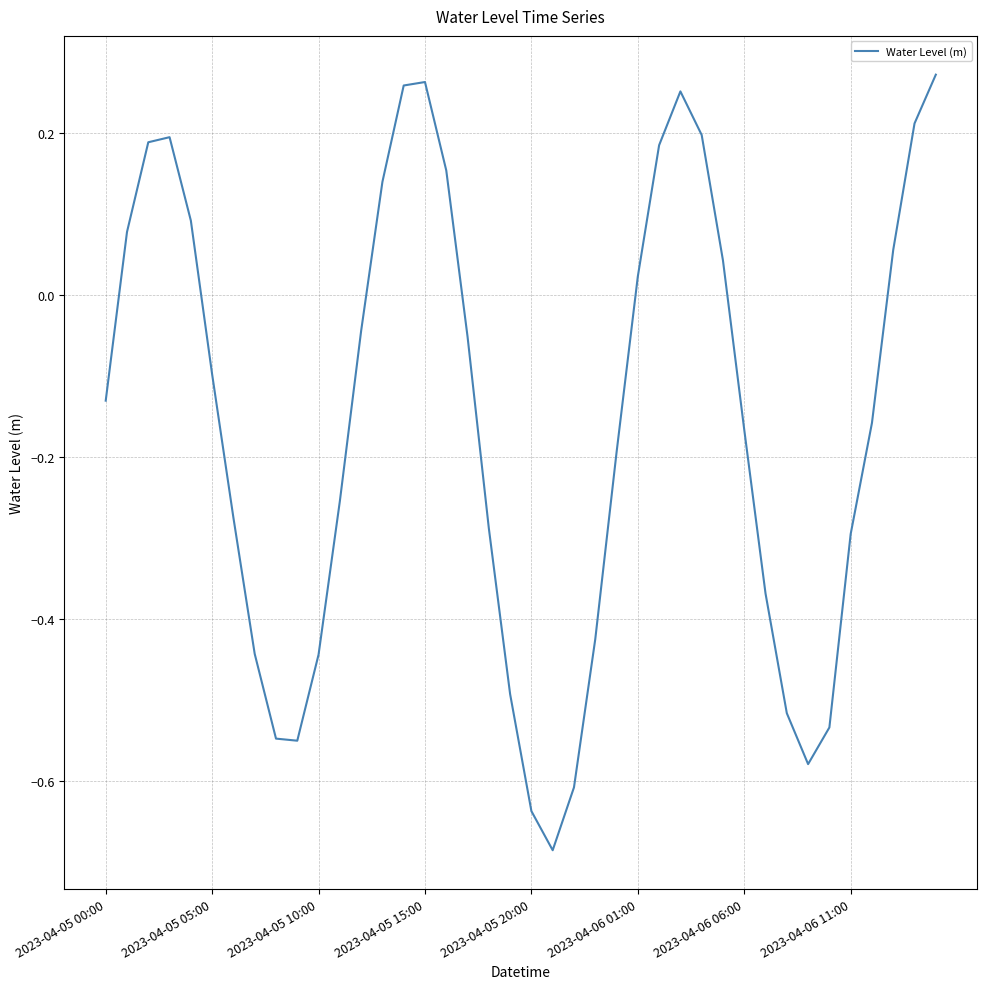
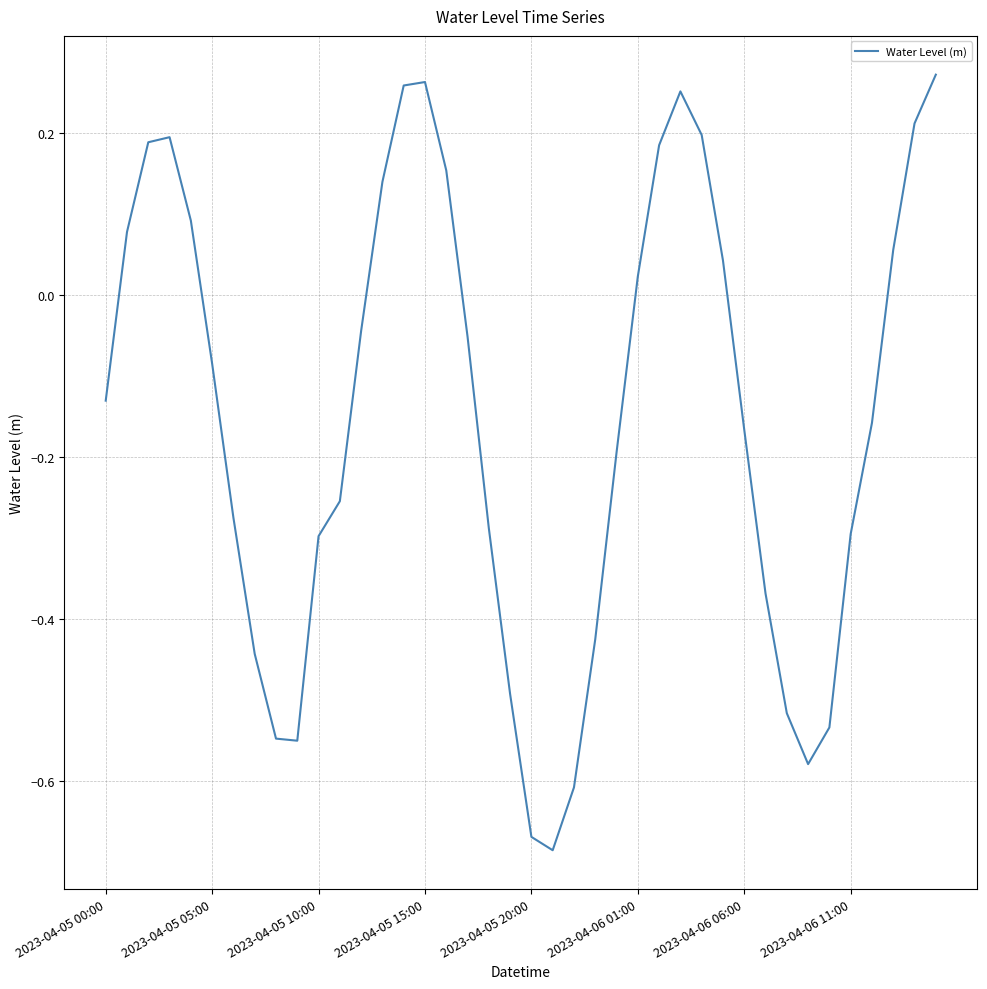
  {
    "2023-04-05 00:00": -0.13,
-   "2023-04-05 05:00": -0.10,
-   "2023-04-05 10:00": -0.44,
+   "2023-04-05 05:00": -0.08,
+   "2023-04-05 10:00": -0.30,
    "2023-04-05 15:00": 0.26,
-   "2023-04-05 20:00": -0.64,
+   "2023-04-05 20:00": -0.67,
    "2023-04-06 01:00": 0.02,
    "2023-04-06 06:00": -0.17,
    "2023-04-06 11:00": -0.29
  }
